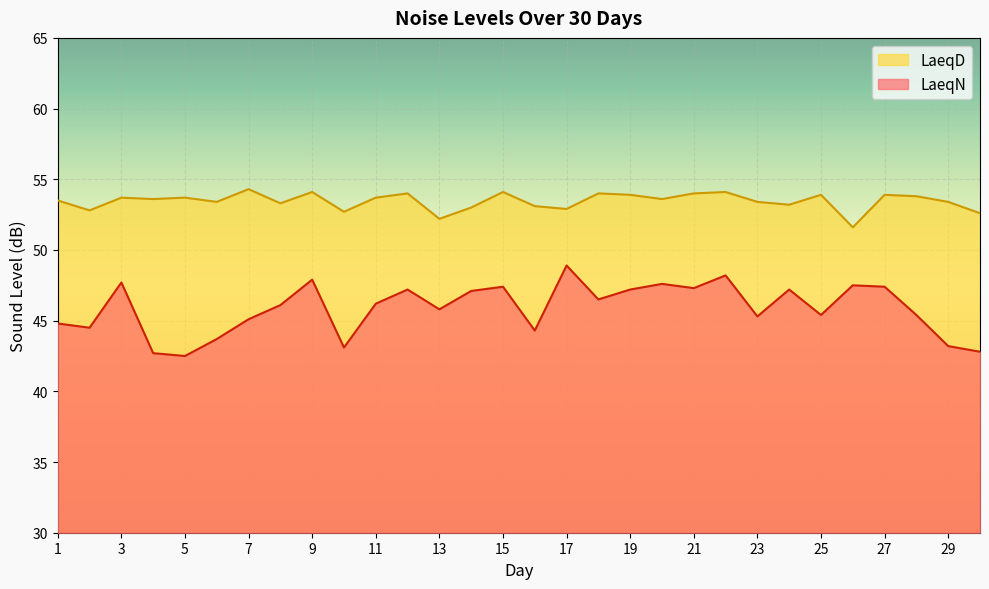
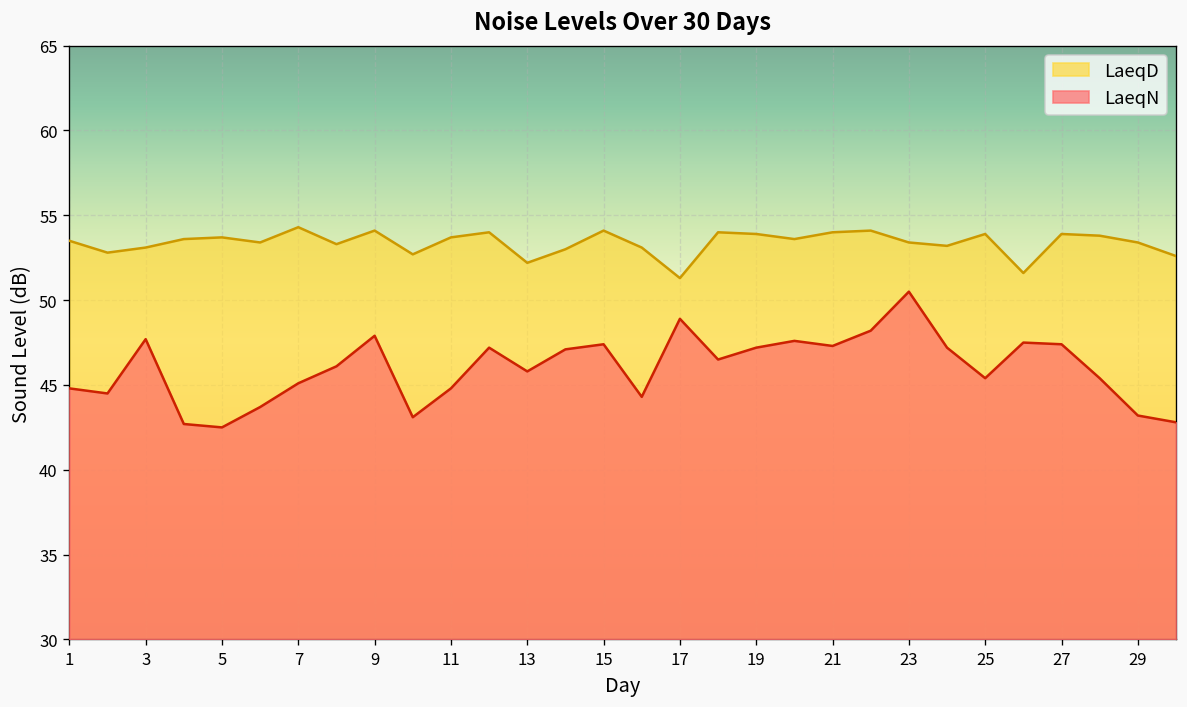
  {
    "LaeqD": {
      "1": 53.5,
-     "3": 53.7,
+     "3": 53.1,
      "5": 53.7,
      "7": 54.3,
      "9": 54.1,
      "11": 53.7,
      "13": 52.2,
      "15": 54.1,
-     "17": 52.9,
+     "17": 51.3,
      "19": 53.9,
      "21": 54.0,
      "23": 53.4,
      "25": 53.9,
      "27": 53.9,
      "29": 53.4
    },
    "LaeqN": {
      "1": 44.8,
      "3": 47.7,
      "5": 42.5,
      "7": 45.1,
      "9": 47.9,
-     "11": 46.2,
+     "11": 44.8,
      "13": 45.8,
      "15": 47.4,
      "17": 48.9,
      "19": 47.2,
      "21": 47.3,
-     "23": 45.3,
+     "23": 50.5,
      "25": 45.4,
      "27": 47.4,
      "29": 43.2
    }
  }
